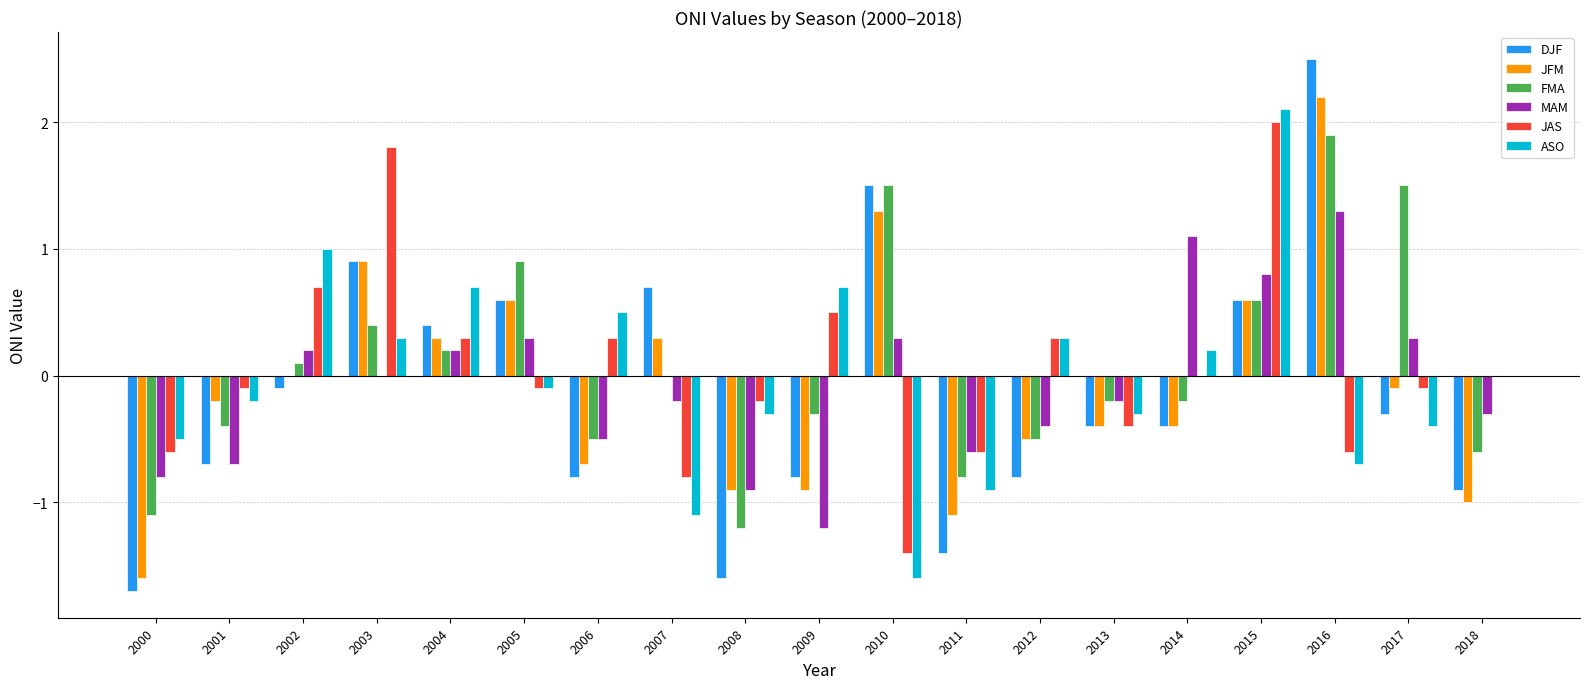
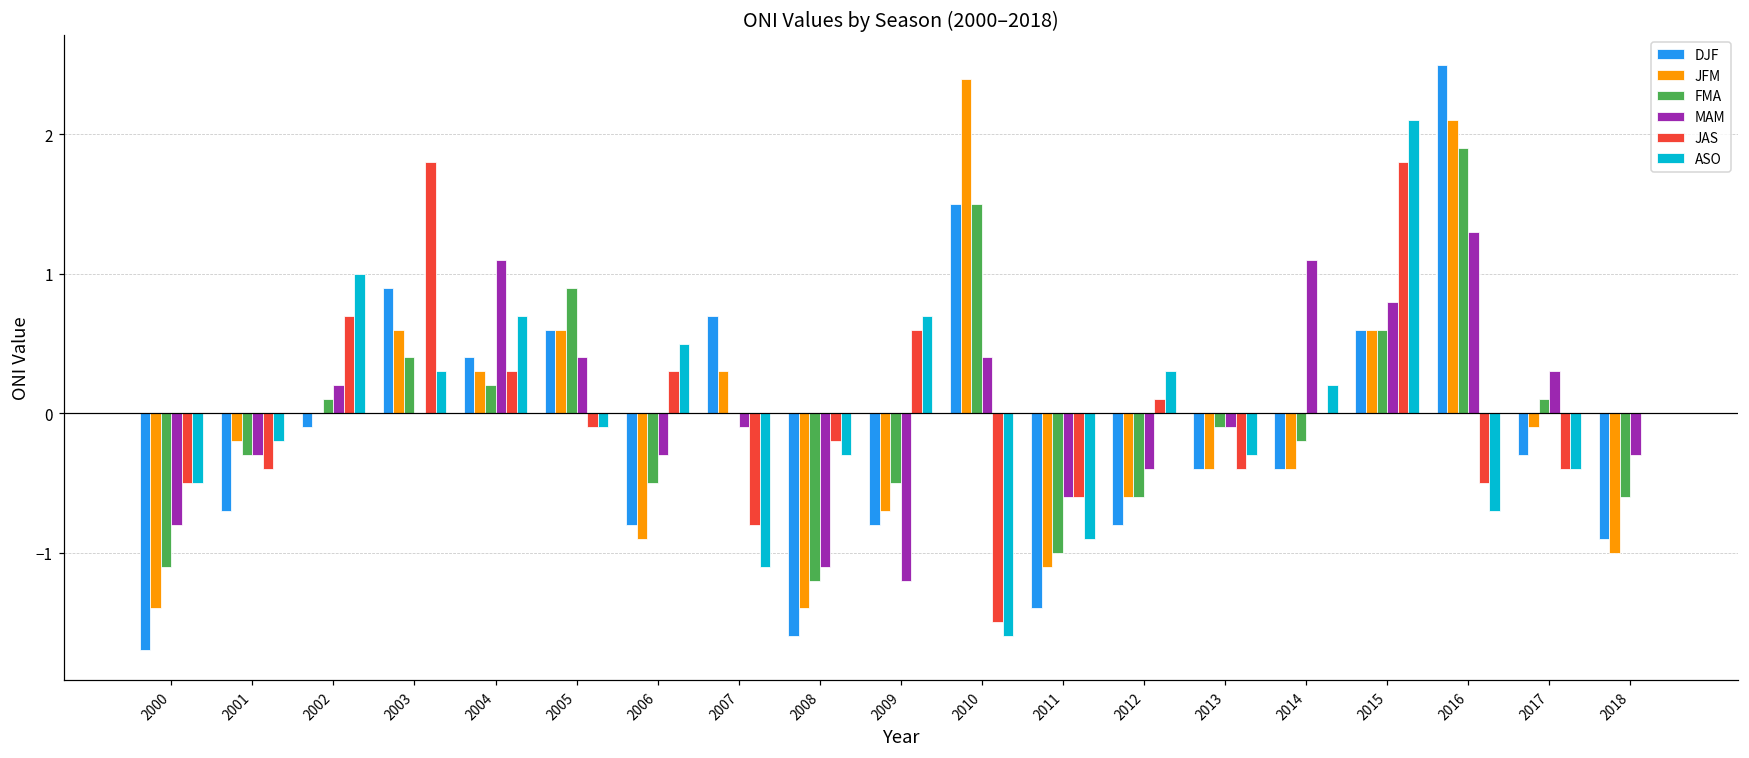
  {
    "JFM": {
-     "2000": -1.6,
+     "2000": -1.4,
      "2001": -0.2,
      "2002": 0.0,
-     "2003": 0.9,
+     "2003": 0.6,
      "2004": 0.3,
      "2005": 0.6,
-     "2006": -0.7,
+     "2006": -0.9,
      "2007": 0.3,
-     "2008": -0.9,
-     "2009": -0.9,
-     "2010": 1.3,
+     "2008": -1.4,
+     "2009": -0.7,
+     "2010": 2.4,
      "2011": -1.1,
-     "2012": -0.5,
+     "2012": -0.6,
      "2013": -0.4,
      "2014": -0.4,
      "2015": 0.6,
-     "2016": 2.2,
+     "2016": 2.1,
      "2017": -0.1,
      "2018": -1.0
    },
    "FMA": {
      "2000": -1.1,
-     "2001": -0.4,
+     "2001": -0.3,
      "2002": 0.1,
      "2003": 0.4,
      "2004": 0.2,
      "2005": 0.9,
      "2006": -0.5,
      "2007": 0.0,
      "2008": -1.2,
-     "2009": -0.3,
+     "2009": -0.5,
      "2010": 1.5,
-     "2011": -0.8,
-     "2012": -0.5,
-     "2013": -0.2,
+     "2011": -1.0,
+     "2012": -0.6,
+     "2013": -0.1,
      "2014": -0.2,
      "2015": 0.6,
      "2016": 1.9,
-     "2017": 1.5,
+     "2017": 0.1,
      "2018": -0.6
    },
    "MAM": {
      "2000": -0.8,
-     "2001": -0.7,
+     "2001": -0.3,
      "2002": 0.2,
      "2003": 0.0,
-     "2004": 0.2,
-     "2005": 0.3,
-     "2006": -0.5,
-     "2007": -0.2,
-     "2008": -0.9,
+     "2004": 1.1,
+     "2005": 0.4,
+     "2006": -0.3,
+     "2007": -0.1,
+     "2008": -1.1,
      "2009": -1.2,
-     "2010": 0.3,
+     "2010": 0.4,
      "2011": -0.6,
      "2012": -0.4,
-     "2013": -0.2,
+     "2013": -0.1,
      "2014": 1.1,
      "2015": 0.8,
      "2016": 1.3,
      "2017": 0.3,
      "2018": -0.3
    },
    "JAS": {
-     "2000": -0.6,
-     "2001": -0.1,
+     "2000": -0.5,
+     "2001": -0.4,
      "2002": 0.7,
      "2003": 1.8,
      "2004": 0.3,
      "2005": -0.1,
      "2006": 0.3,
      "2007": -0.8,
      "2008": -0.2,
-     "2009": 0.5,
-     "2010": -1.4,
+     "2009": 0.6,
+     "2010": -1.5,
      "2011": -0.6,
-     "2012": 0.3,
+     "2012": 0.1,
      "2013": -0.4,
      "2014": 0.0,
-     "2015": 2.0,
-     "2016": -0.6,
-     "2017": -0.1,
+     "2015": 1.8,
+     "2016": -0.5,
+     "2017": -0.4,
      "2018": 0.0
    }
  }
